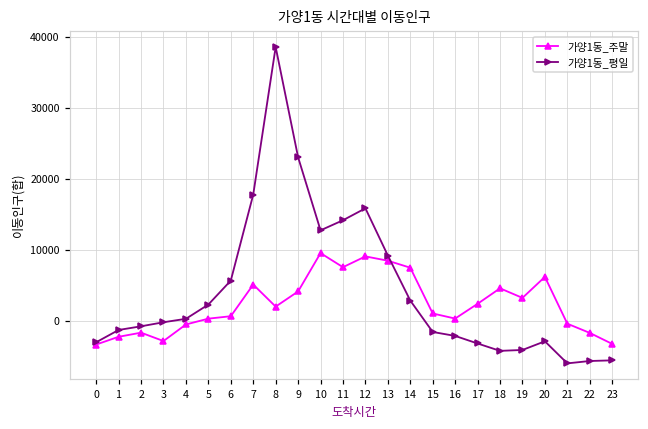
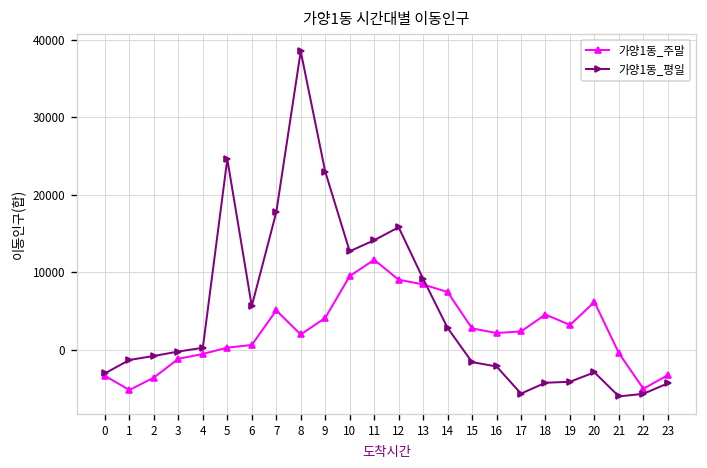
  {
    "가양1동_주말": {
-     "1": -2000,
-     "2": -2000,
-     "3": -3000,
+     "1": -5000,
+     "2": -4000,
+     "3": -1000,
      "4": -1000,
      "5": 0,
      "6": 1000,
      "7": 5000,
      "8": 2000,
      "9": 4000,
      "10": 10000,
-     "11": 8000,
+     "11": 12000,
      "12": 9000,
      "13": 8000,
      "14": 7000,
-     "15": 1000,
-     "16": 0,
+     "15": 3000,
+     "16": 2000,
      "17": 2000,
      "18": 5000,
      "19": 3000,
      "20": 6000,
      "21": 0,
-     "22": -2000,
+     "22": -5000,
      "23": -3000
    },
    "가양1동_평일": {
      "1": -1000,
      "2": -1000,
      "3": 0,
      "4": 0,
-     "5": 2000,
+     "5": 25000,
      "6": 6000,
      "7": 18000,
      "8": 39000,
      "9": 23000,
      "10": 13000,
      "11": 14000,
      "12": 16000,
      "13": 9000,
      "14": 3000,
      "15": -2000,
      "16": -2000,
-     "17": -3000,
+     "17": -6000,
      "18": -4000,
      "19": -4000,
      "20": -3000,
      "21": -6000,
      "22": -6000,
-     "23": -6000
+     "23": -4000
    }
  }
